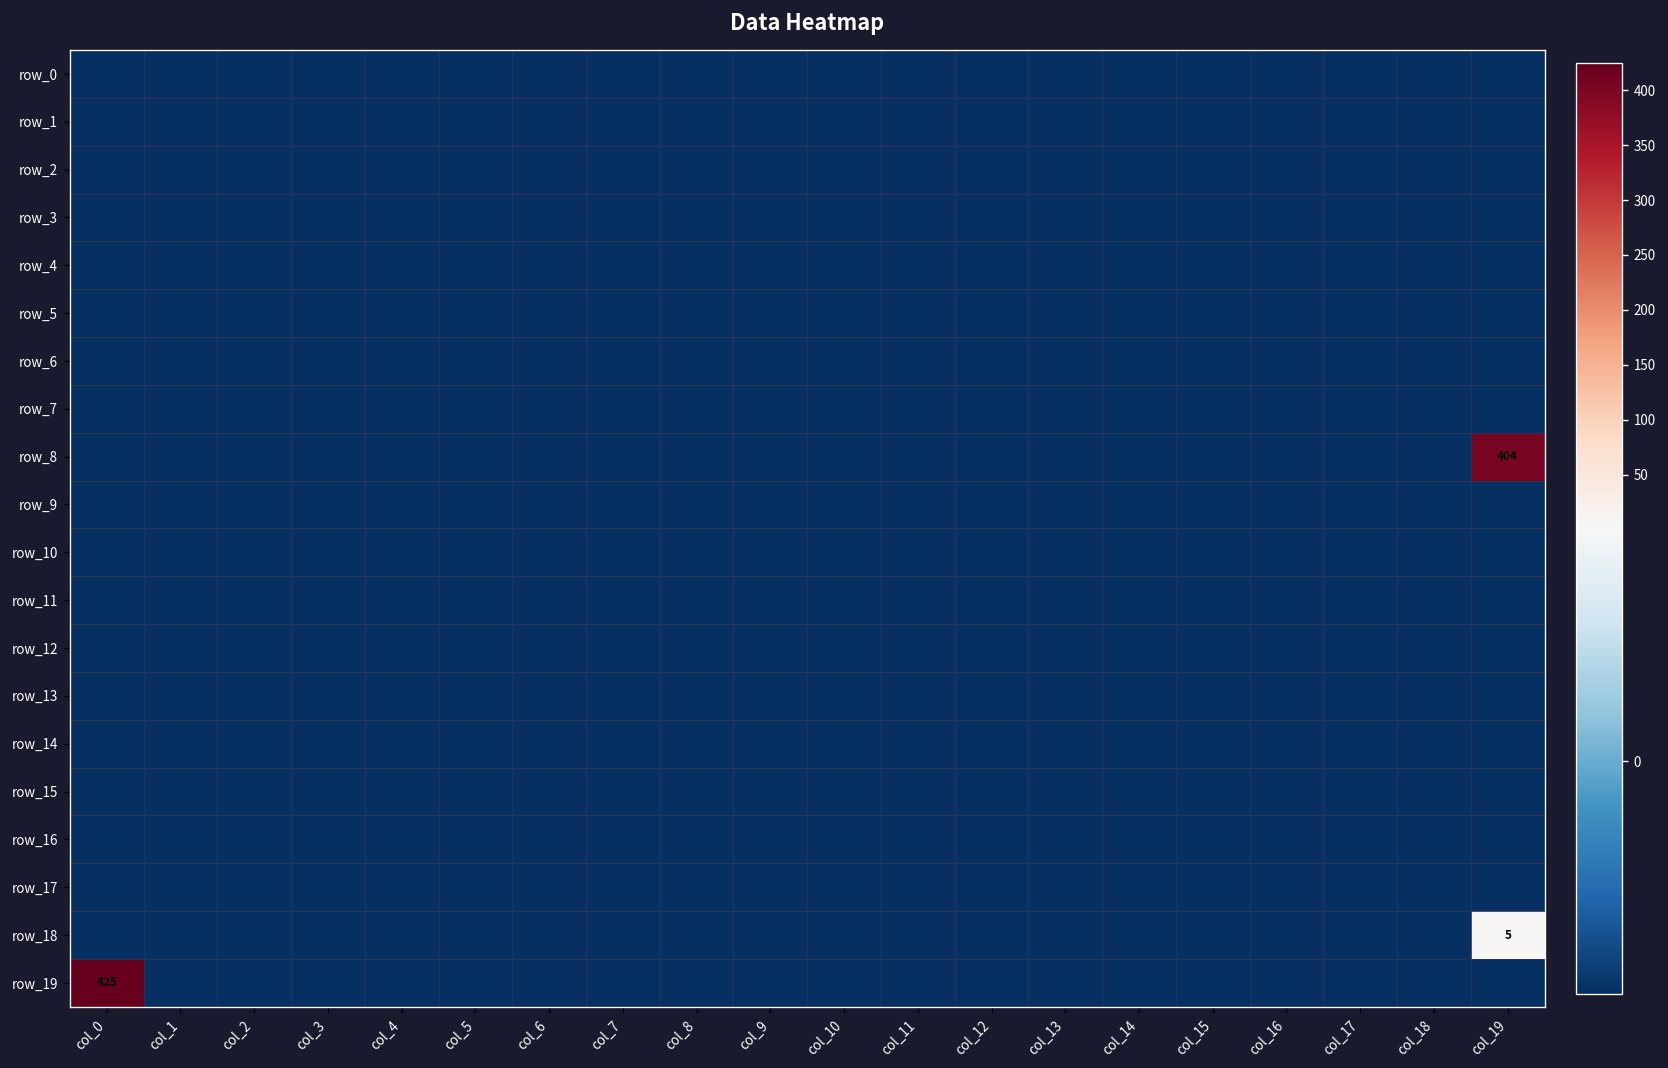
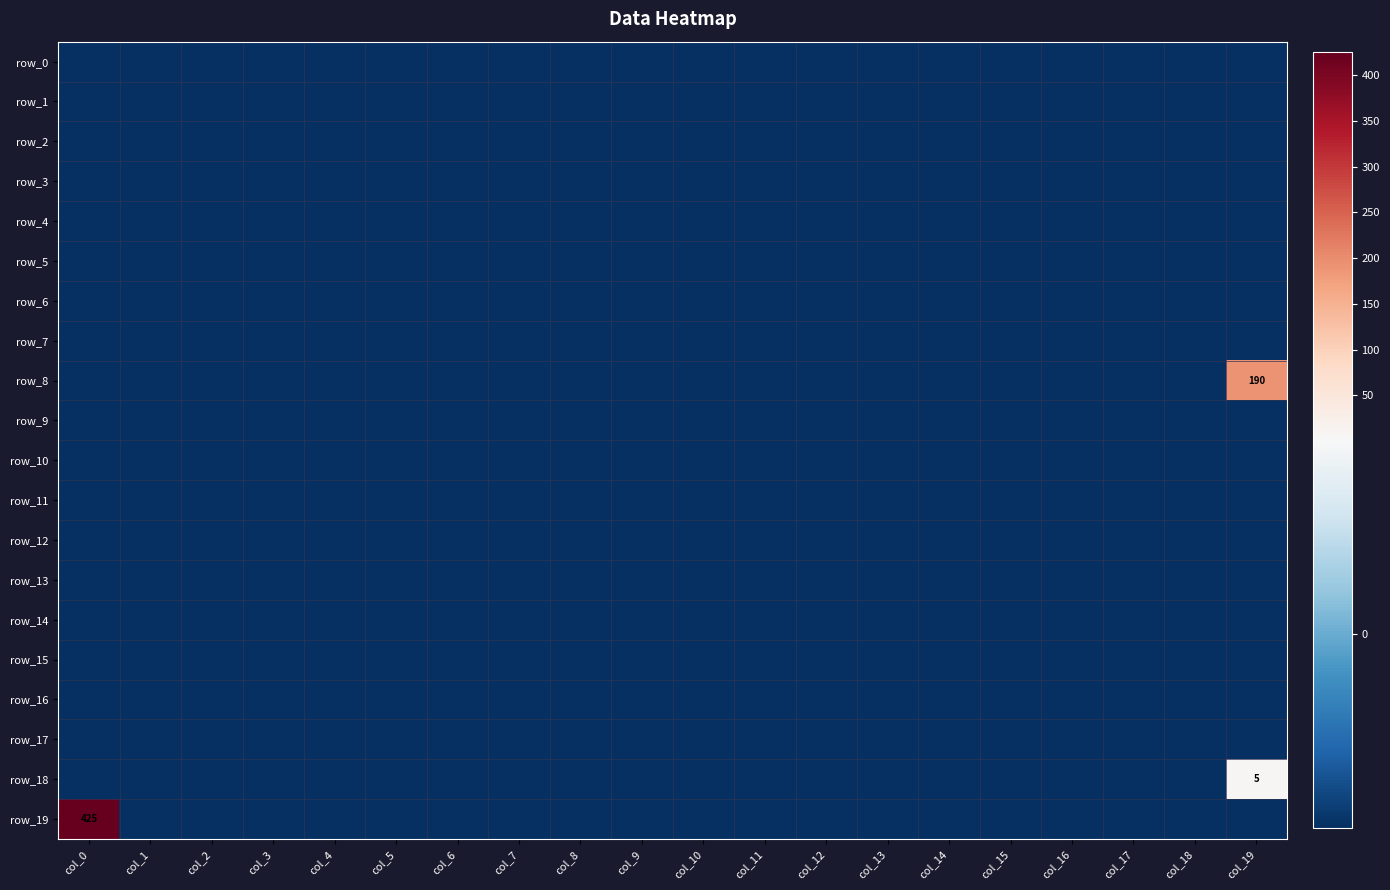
  {
    "row_8": {
-     "col_19": 404
+     "col_19": 190
    },
    "row_18": {
      "col_19": 5
    },
    "row_19": {
      "col_0": 425
    }
  }
